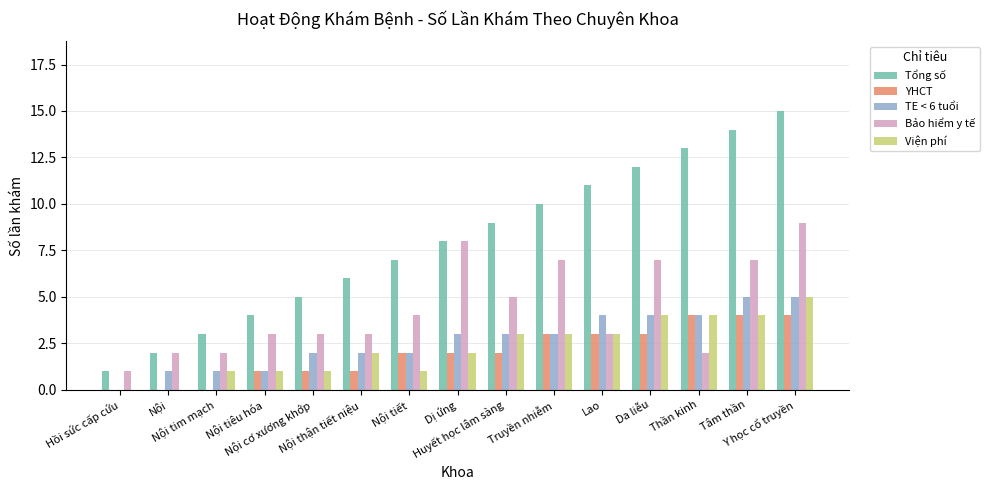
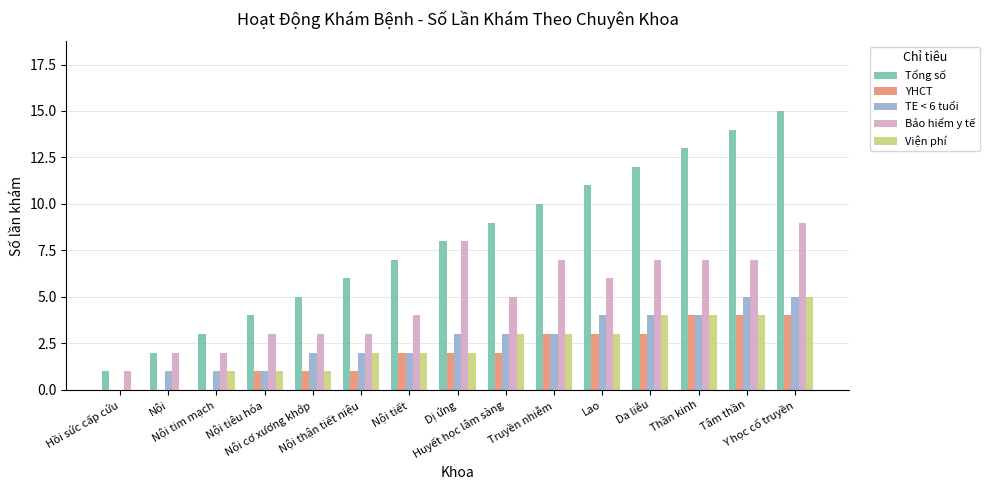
  {
    "YHCT": {
      "Hồi sức cấp cứu": 0,
      "Nội": 0,
      "Nội tim mạch": 0,
      "Nội tiêu hóa": 1,
      "Nội cơ xương khớp": 1,
      "Nội thận tiết niệu": 1,
      "Nội tiết": 2,
      "Dị ứng": 2,
      "Huyết học lâm sàng": 2,
      "Truyền nhiễm": 3,
      "Lao": 3,
      "Da liễu": 3,
      "Thần kinh": 4,
      "Tâm thần": 4,
      "Y học cổ truyền": 4
    },
    "Bảo hiểm y tế": {
      "Hồi sức cấp cứu": 1,
      "Nội": 2,
      "Nội tim mạch": 2,
      "Nội tiêu hóa": 3,
      "Nội cơ xương khớp": 3,
      "Nội thận tiết niệu": 3,
      "Nội tiết": 4,
      "Dị ứng": 8,
      "Huyết học lâm sàng": 5,
      "Truyền nhiễm": 7,
-     "Lao": 3,
+     "Lao": 6,
      "Da liễu": 7,
-     "Thần kinh": 2,
+     "Thần kinh": 7,
      "Tâm thần": 7,
      "Y học cổ truyền": 9
    },
    "Viện phí": {
      "Hồi sức cấp cứu": 0,
      "Nội": 0,
      "Nội tim mạch": 1,
      "Nội tiêu hóa": 1,
      "Nội cơ xương khớp": 1,
      "Nội thận tiết niệu": 2,
-     "Nội tiết": 1,
+     "Nội tiết": 2,
      "Dị ứng": 2,
      "Huyết học lâm sàng": 3,
      "Truyền nhiễm": 3,
      "Lao": 3,
      "Da liễu": 4,
      "Thần kinh": 4,
      "Tâm thần": 4,
      "Y học cổ truyền": 5
    }
  }
